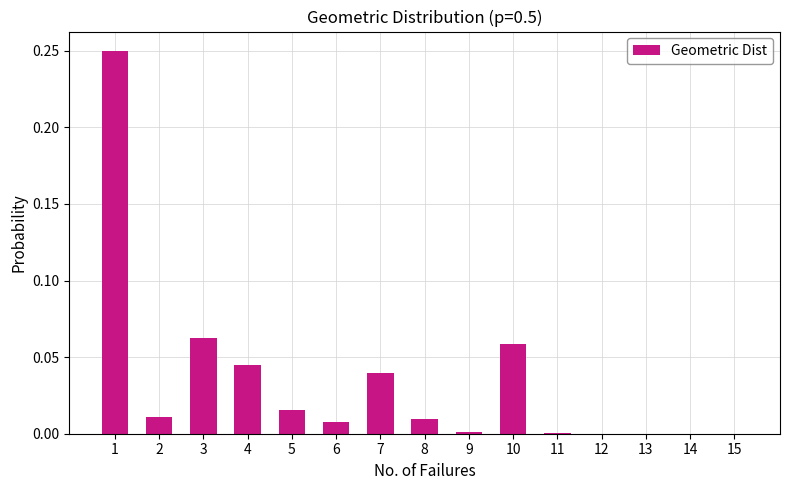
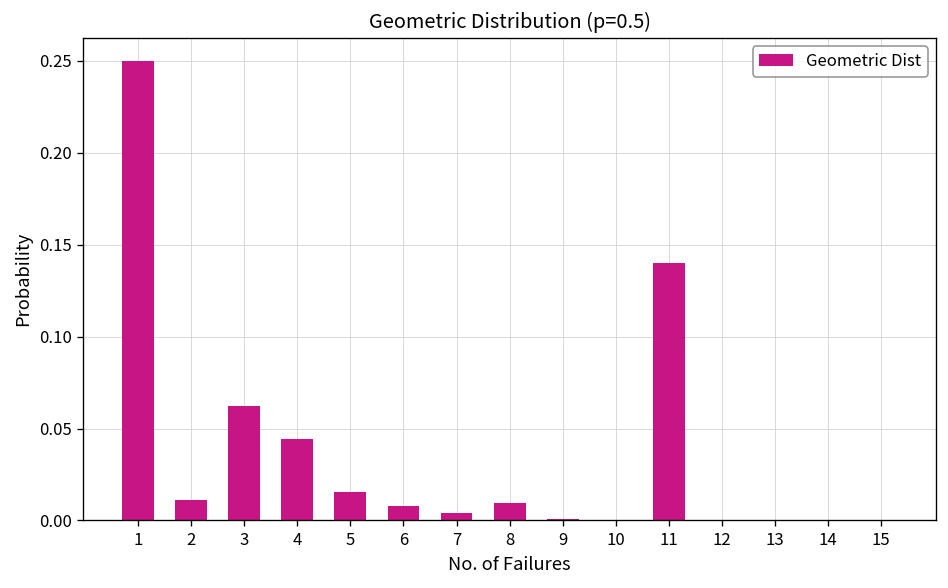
  {
    "1": 0.250,
    "2": 0.011,
    "3": 0.063,
    "4": 0.045,
    "5": 0.016,
    "6": 0.008,
-   "7": 0.040,
+   "7": 0.004,
    "8": 0.009,
-   "10": 0.058,
-   "11": 0.000
+   "10": 0.000,
+   "11": 0.140
  }
